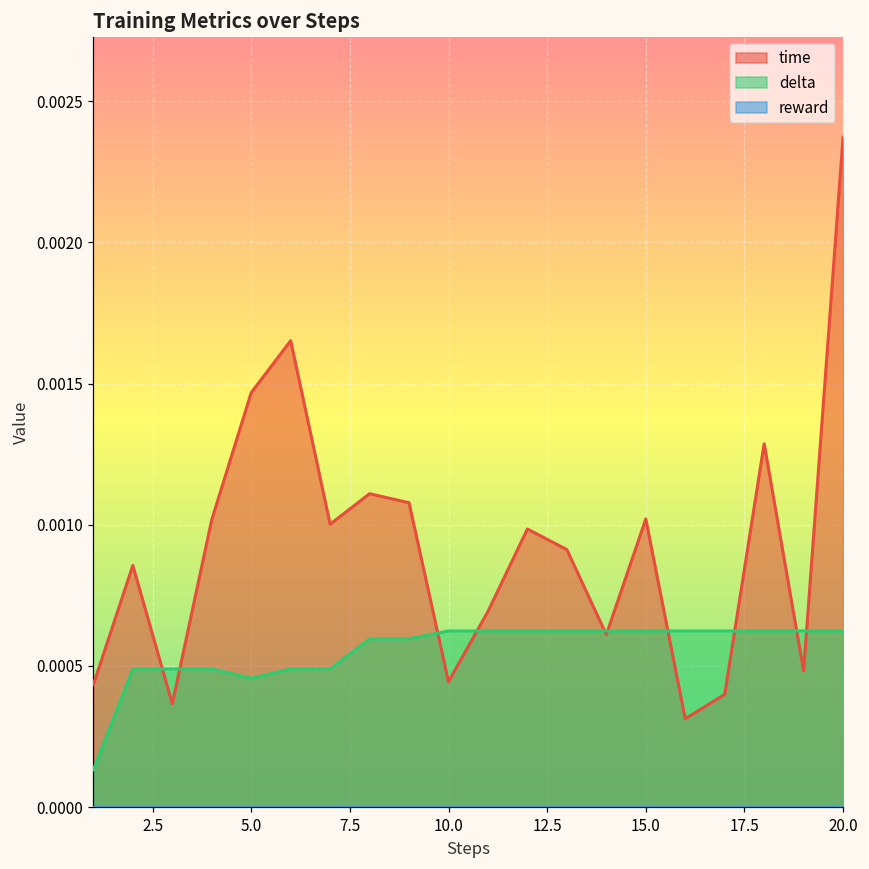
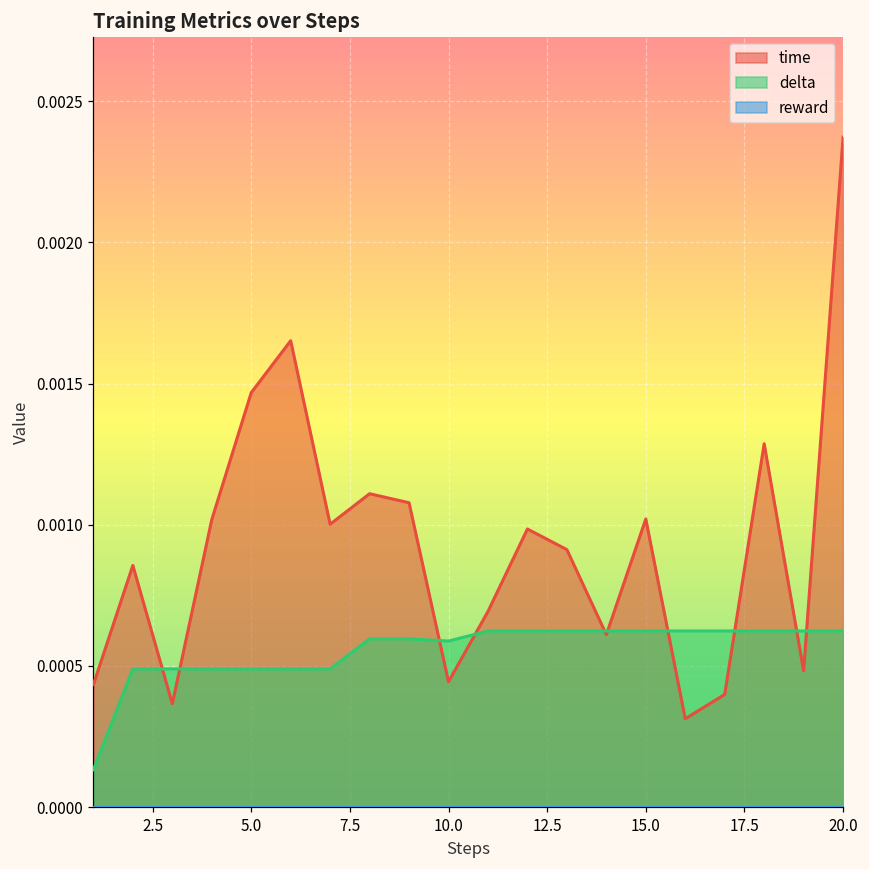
  {
    "time": {
      "5.0": 0.00147,
      "10.0": 0.00044,
      "15.0": 0.00102,
      "20.0": 0.00237
    },
    "delta": {
-     "5.0": 0.00046,
-     "10.0": 0.00062,
+     "5.0": 0.00049,
+     "10.0": 0.00059,
      "15.0": 0.00062,
      "20.0": 0.00062
    },
    "reward": {
      "5.0": 0.00000,
      "10.0": 0.00000,
      "15.0": 0.00000,
      "20.0": 0.00000
    }
  }
